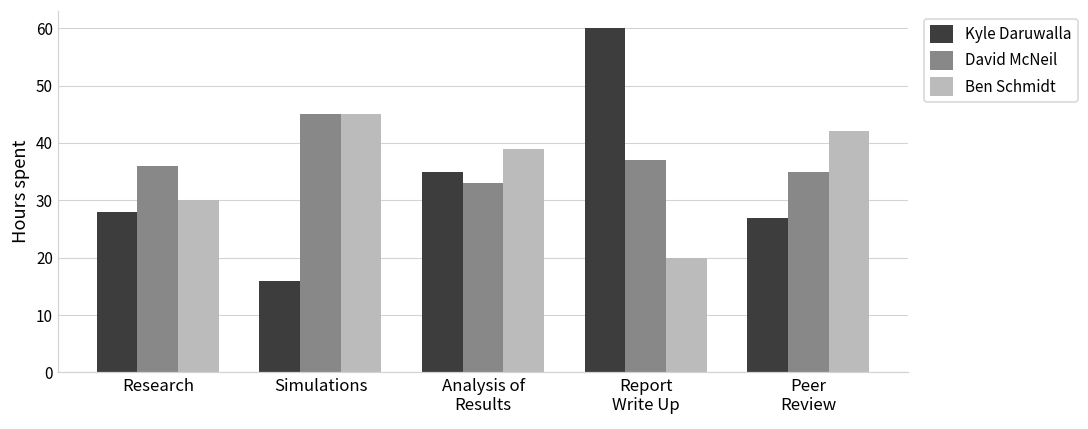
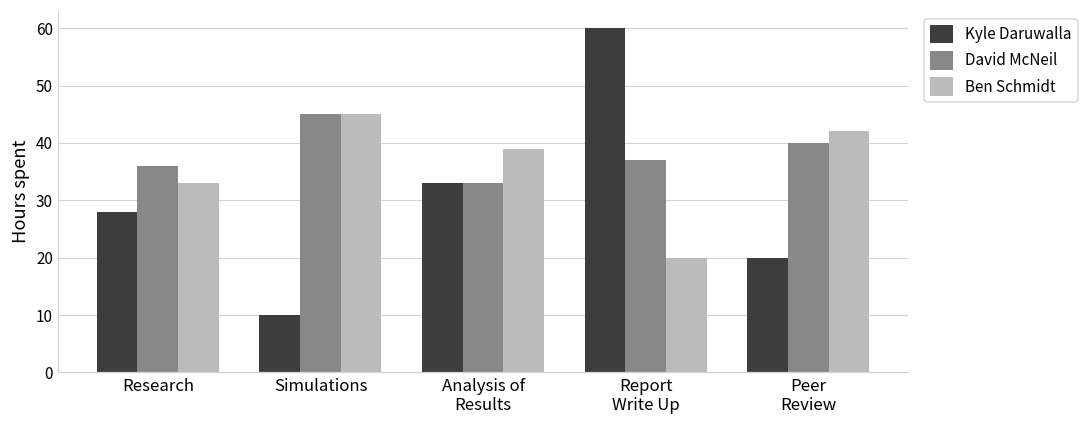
  {
    "Kyle Daruwalla": {
      "Research": 28,
-     "Simulations": 16,
-     "Analysis of Results": 35,
+     "Simulations": 10,
+     "Analysis of Results": 33,
      "Report Write Up": 60,
-     "Peer Review": 27
+     "Peer Review": 20
    },
    "David McNeil": {
      "Research": 36,
      "Simulations": 45,
      "Analysis of Results": 33,
      "Report Write Up": 37,
-     "Peer Review": 35
+     "Peer Review": 40
    },
    "Ben Schmidt": {
-     "Research": 30,
+     "Research": 33,
      "Simulations": 45,
      "Analysis of Results": 39,
      "Report Write Up": 20,
      "Peer Review": 42
    }
  }
